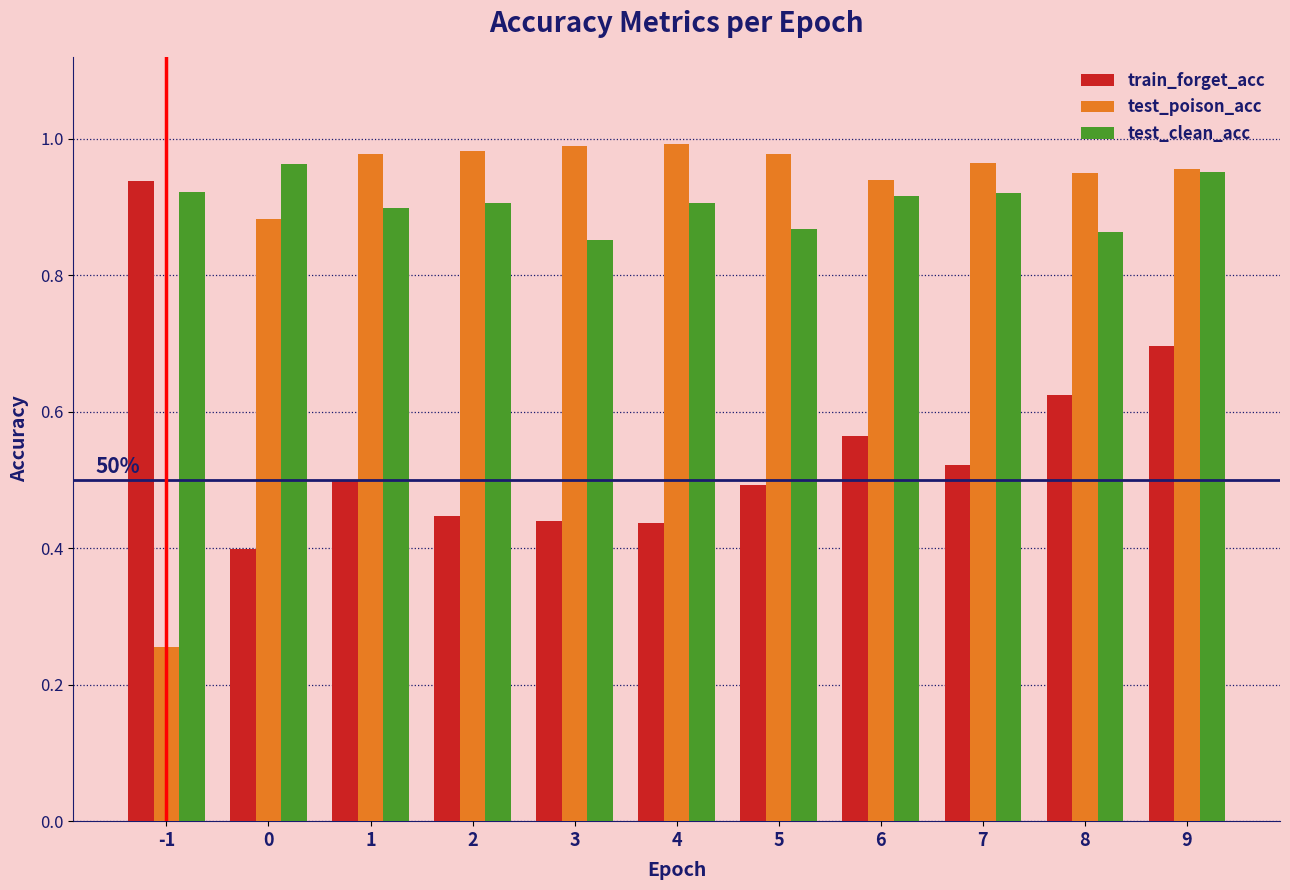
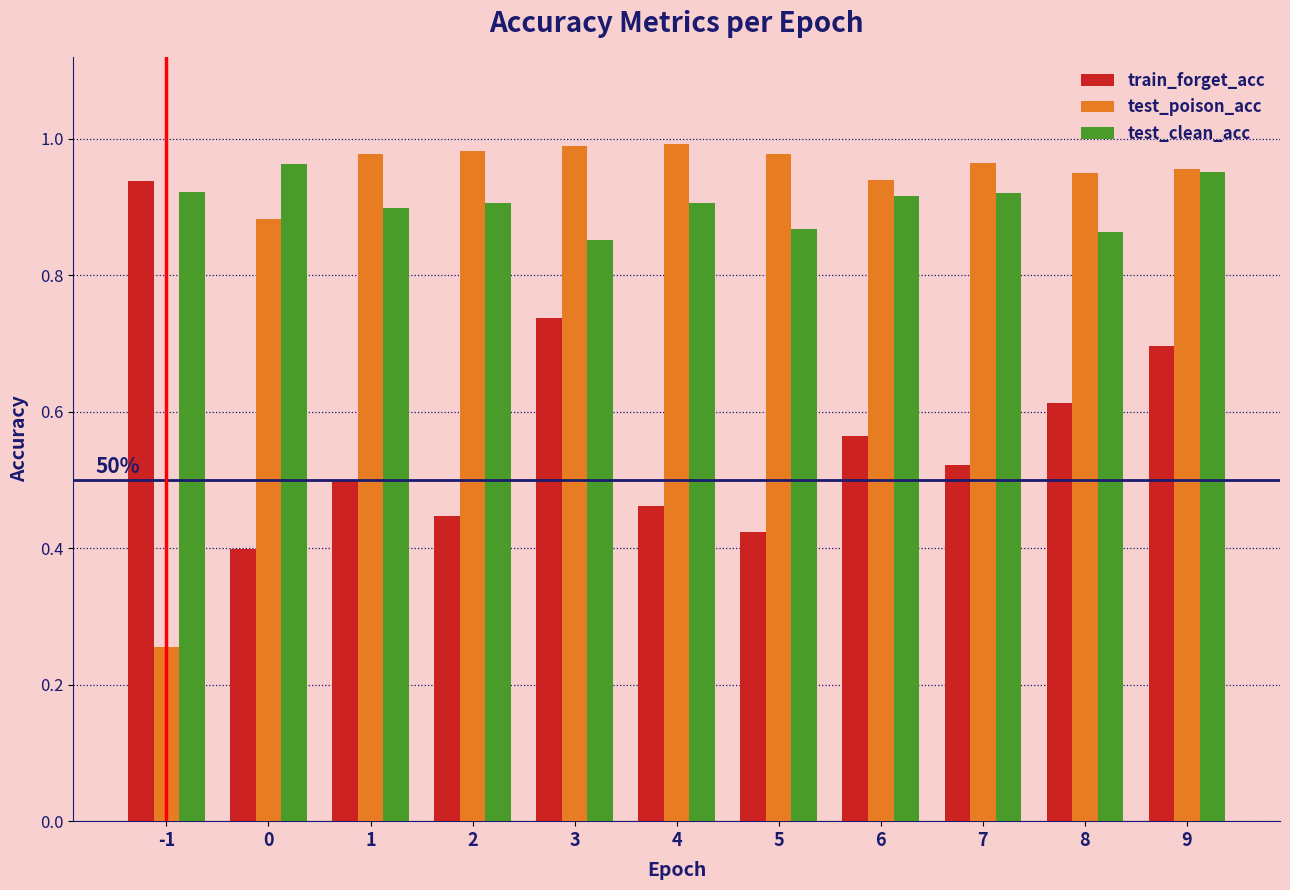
  {
    "train_forget_acc": {
      "-1": 0.94,
      "0": 0.40,
      "1": 0.50,
      "2": 0.45,
-     "3": 0.44,
-     "4": 0.44,
-     "5": 0.49,
+     "3": 0.74,
+     "4": 0.46,
+     "5": 0.42,
      "6": 0.56,
      "7": 0.52,
-     "8": 0.63,
+     "8": 0.61,
      "9": 0.70
    },
    "test_poison_acc": {
      "-1": 0.26,
      "0": 0.88,
      "1": 0.98,
      "2": 0.98,
      "3": 0.99,
      "4": 0.99,
      "5": 0.98,
      "6": 0.94,
      "7": 0.96,
      "8": 0.95,
      "9": 0.96
    },
    "test_clean_acc": {
      "-1": 0.92,
      "0": 0.96,
      "1": 0.90,
      "2": 0.91,
      "3": 0.85,
      "4": 0.91,
      "5": 0.87,
      "6": 0.92,
      "7": 0.92,
      "8": 0.86,
      "9": 0.95
    }
  }
